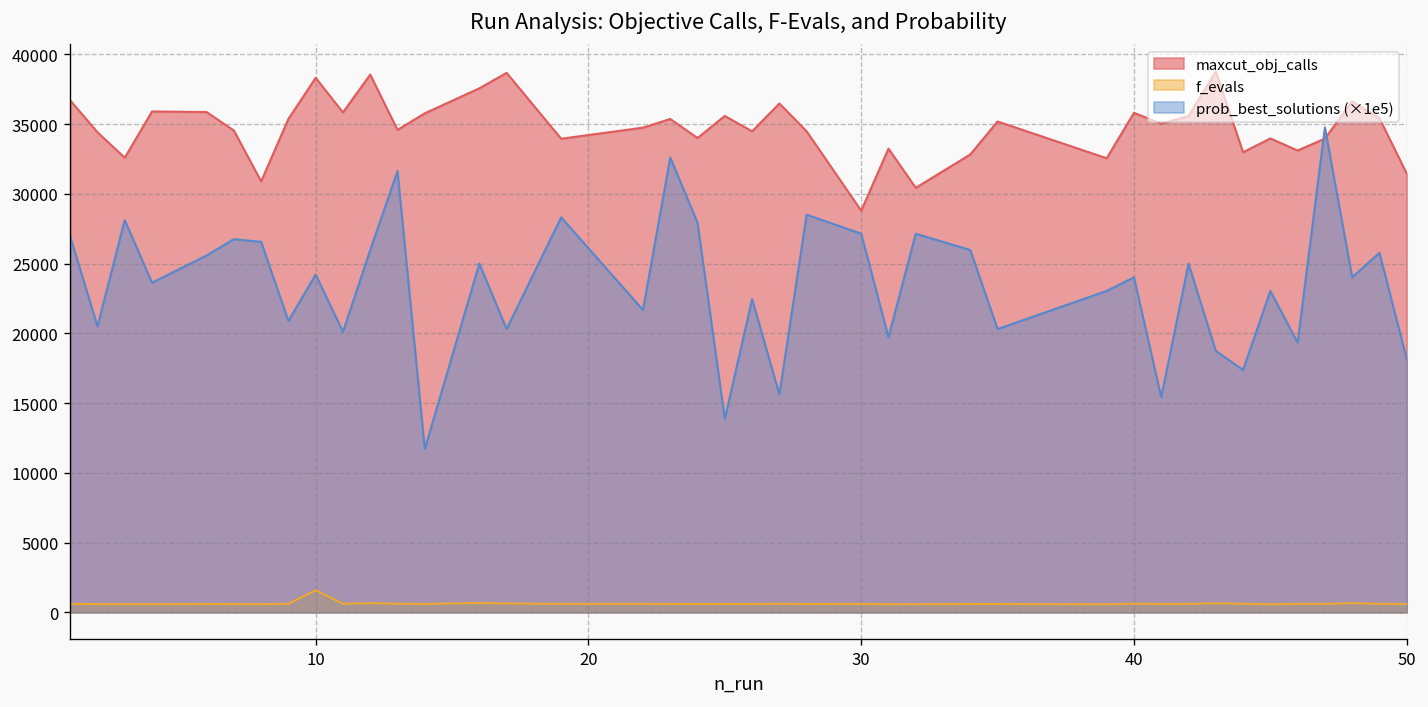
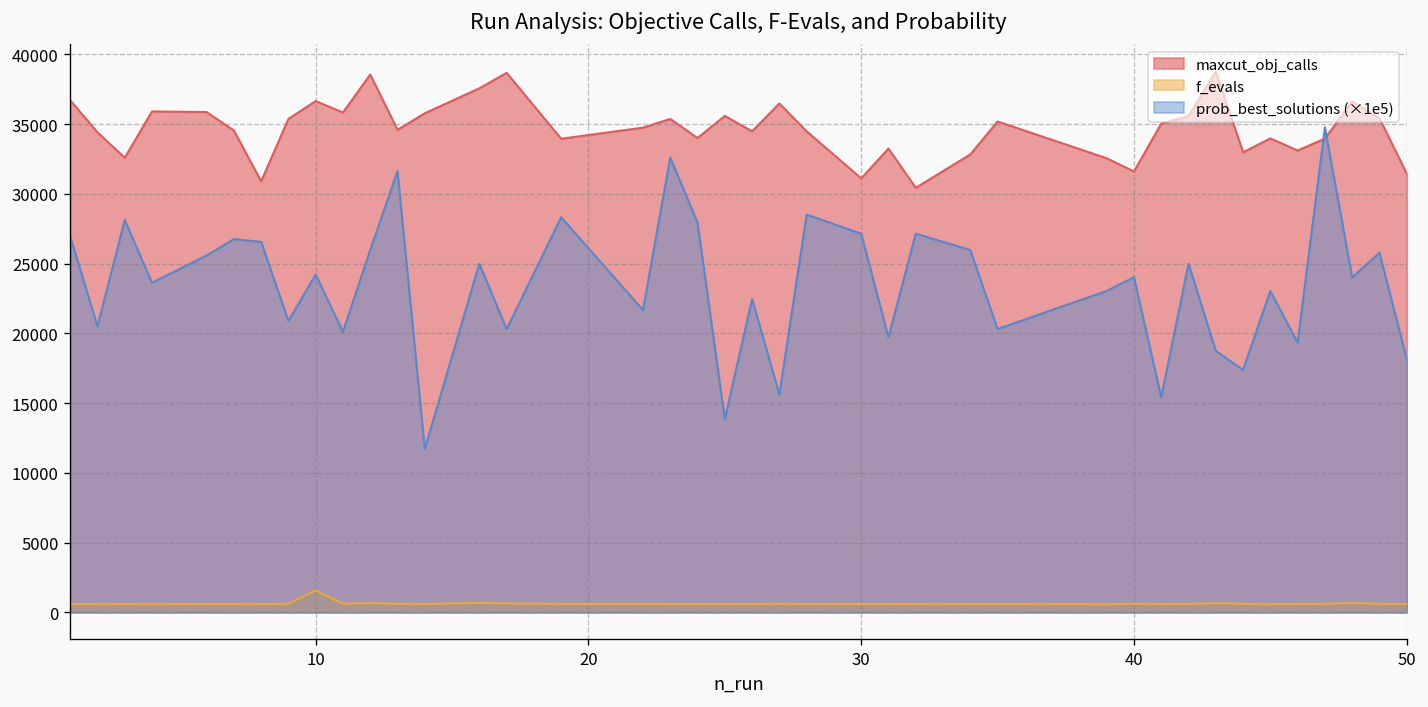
  {
    "maxcut_obj_calls": {
-     "10": 38300,
-     "30": 28800,
-     "40": 35800,
+     "10": 36700,
+     "30": 31100,
+     "40": 31600,
      "50": 31500
    },
    "f_evals": {
      "10": 1600,
      "30": 600,
      "40": 600,
      "50": 600
    },
    "prob_best_solutions (×1e5)": {
      "10": 24200,
      "30": 27100,
      "40": 24000,
      "50": 18200
    }
  }
